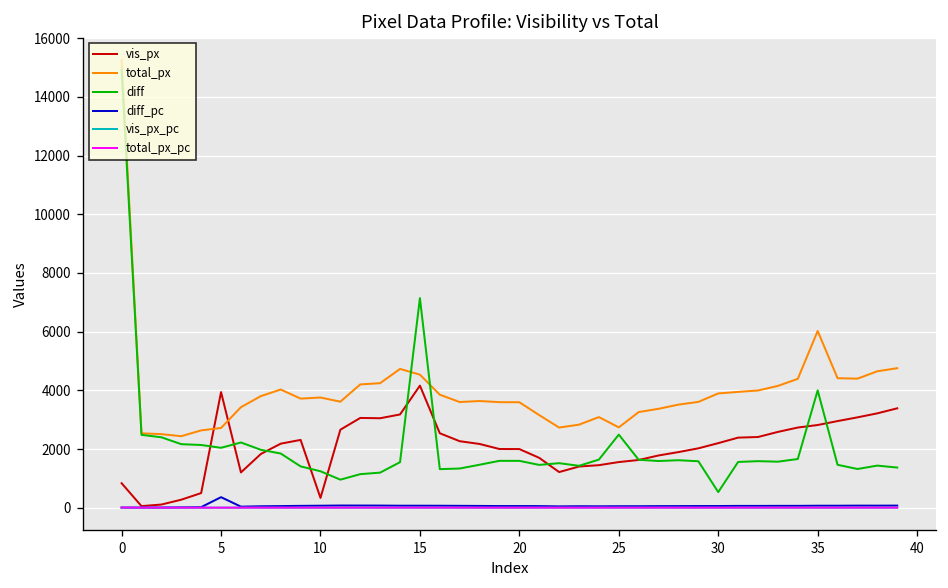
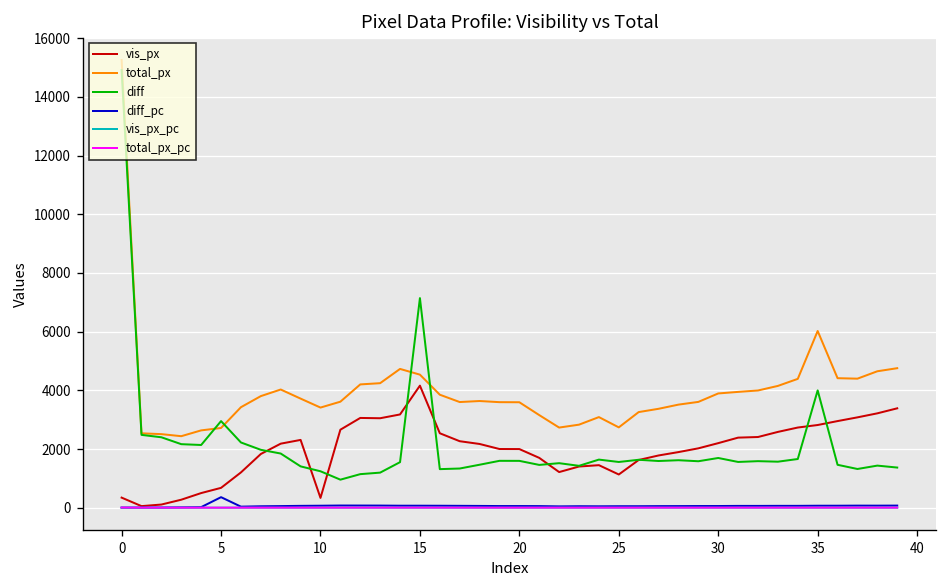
  {
    "vis_px": {
-     "0": 800,
-     "5": 3900,
+     "0": 300,
+     "5": 700,
      "10": 300,
      "15": 4200,
      "20": 2000,
-     "25": 1600,
+     "25": 1100,
      "30": 2200,
      "35": 2800
    },
    "total_px": {
      "5": 2700,
-     "10": 3800,
+     "10": 3400,
      "15": 4500,
      "20": 3600,
      "25": 2700,
      "30": 3900,
      "35": 6000
    },
    "diff": {
-     "5": 2000,
+     "5": 3000,
      "10": 1200,
      "15": 7100,
      "20": 1600,
-     "25": 2500,
-     "30": 500,
+     "25": 1600,
+     "30": 1700,
      "35": 4000
    },
    "diff_pc": {
      "5": 400
    },
    "total_px_pc": {
      "5": 0
    }
  }
